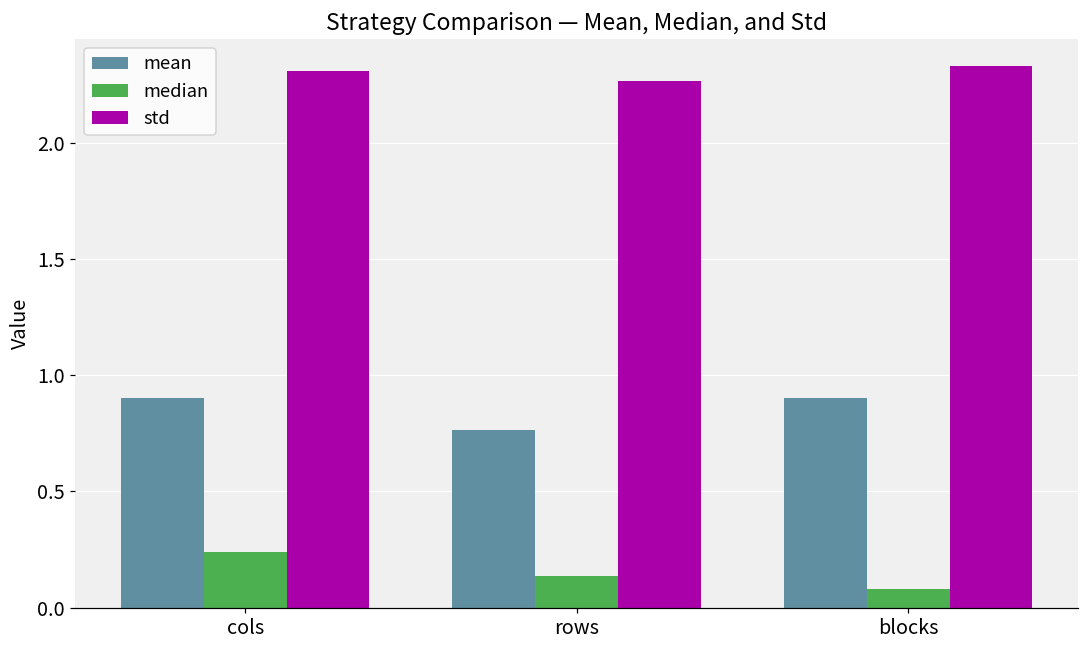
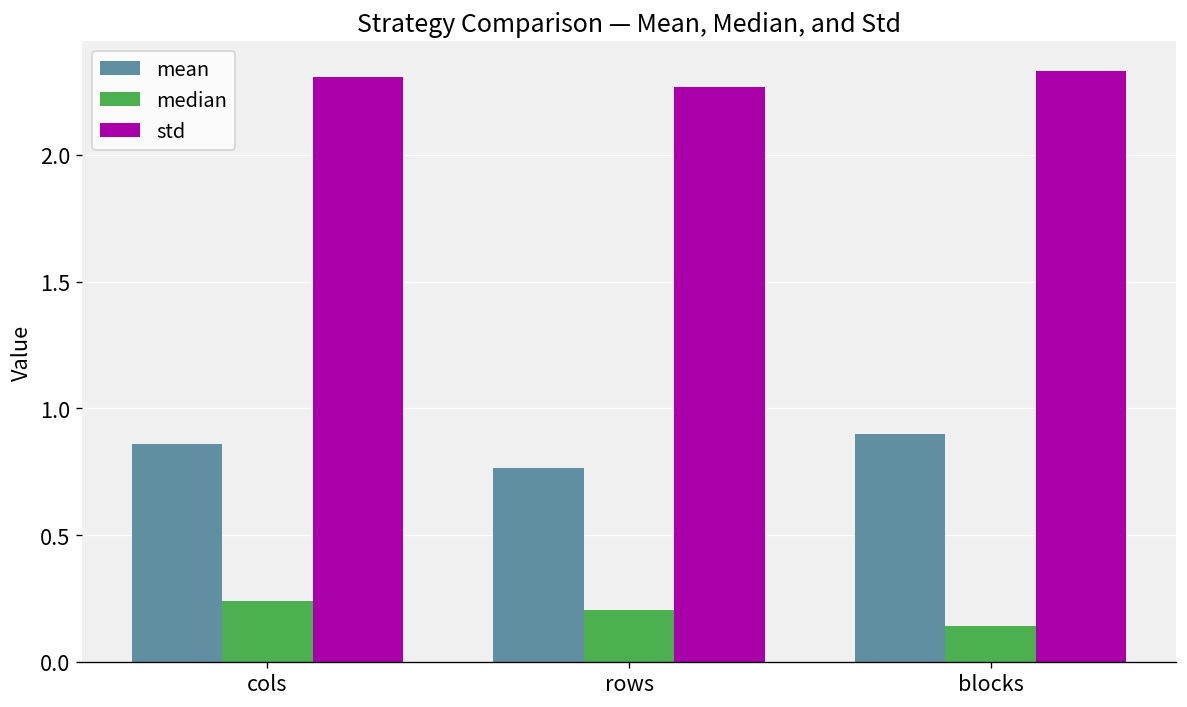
  {
    "mean": {
-     "cols": 0.90,
+     "cols": 0.86,
      "rows": 0.77,
      "blocks": 0.90
    },
    "median": {
      "cols": 0.24,
-     "rows": 0.14,
-     "blocks": 0.08
+     "rows": 0.20,
+     "blocks": 0.14
    },
    "std": {
      "cols": 2.31,
      "rows": 2.27,
      "blocks": 2.33
    }
  }
